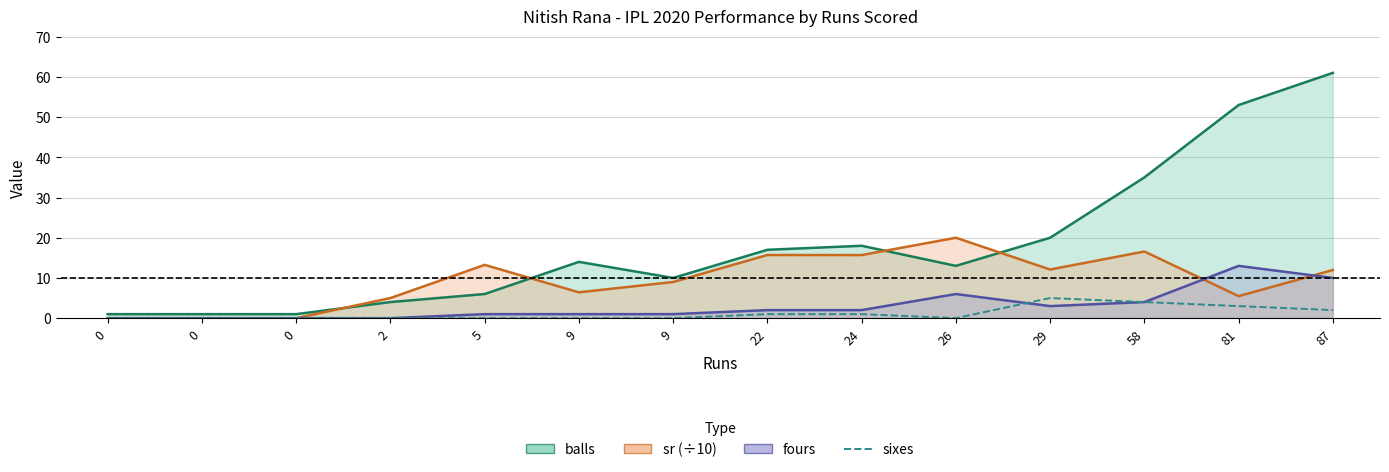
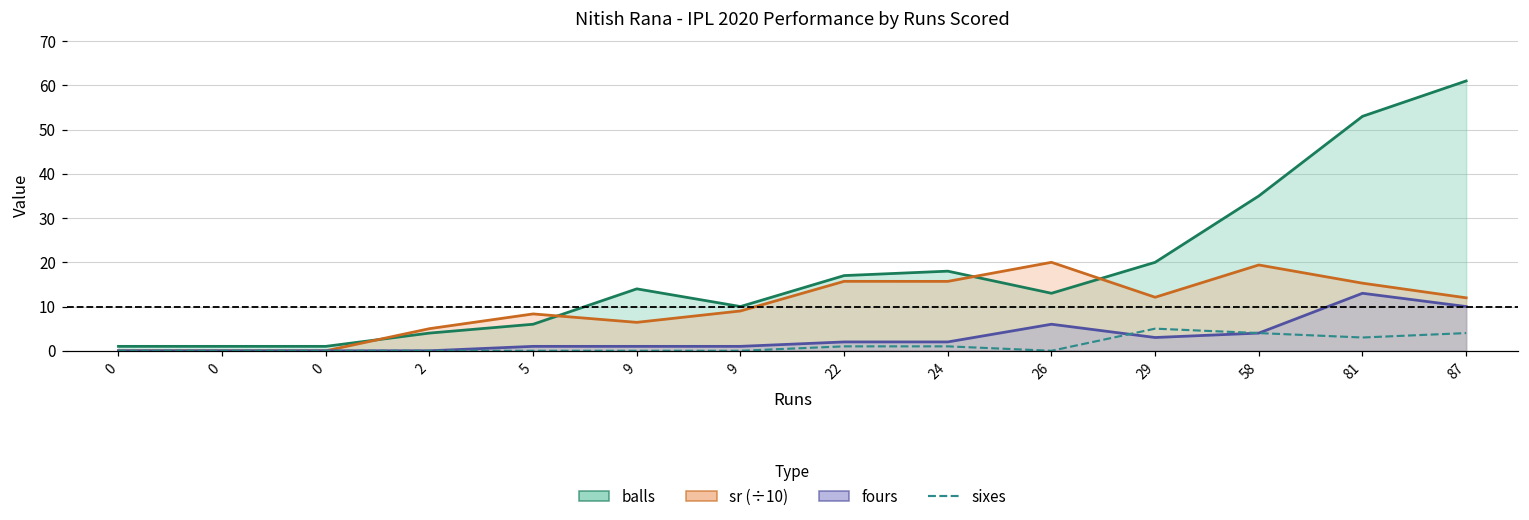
  {
    "sr (÷10)": {
      "2": 5,
-     "5": 13,
+     "5": 8,
      "22": 16,
      "24": 16,
      "26": 20,
      "29": 12,
-     "58": 17,
-     "81": 5,
+     "58": 19,
+     "81": 15,
      "87": 12
    },
    "sixes": {
      "5": 0,
      "22": 1,
      "24": 1,
      "26": 0,
      "29": 5,
      "81": 3,
-     "87": 2
+     "87": 4
    }
  }
